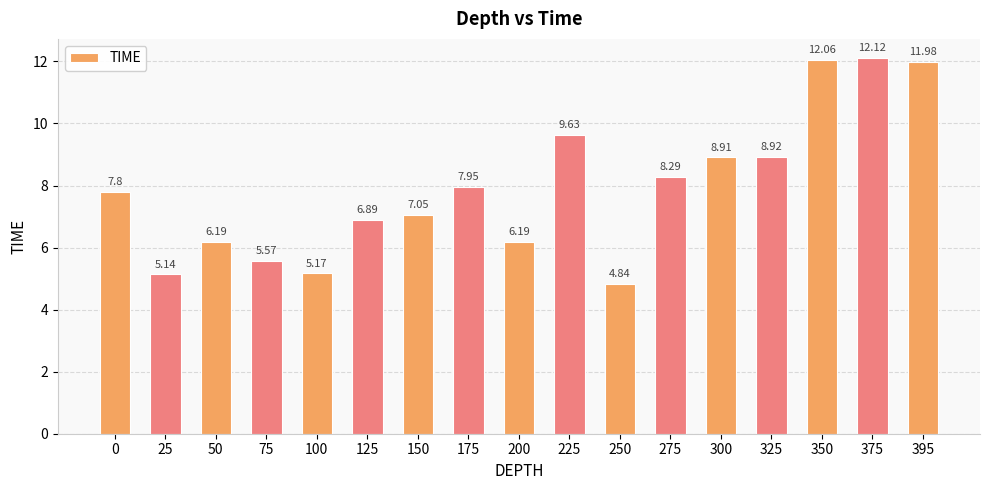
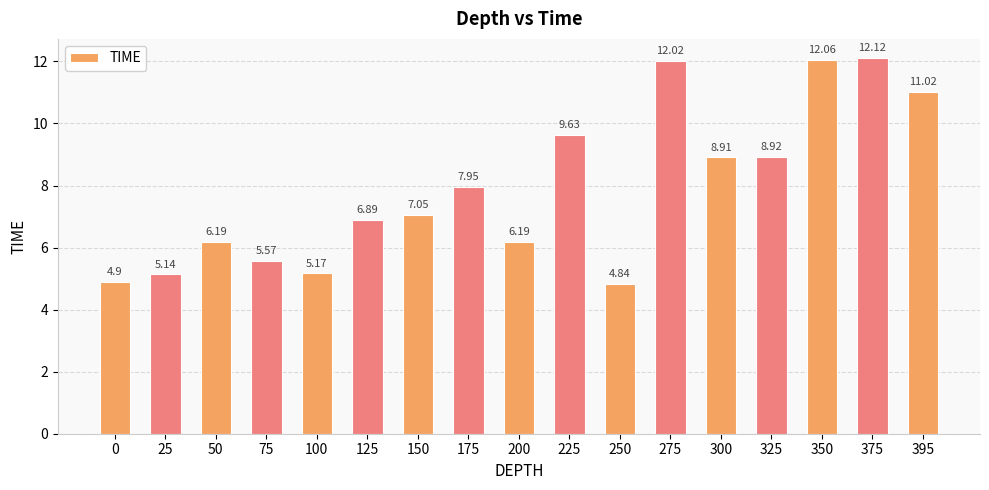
  {
-   "0": 7.8,
+   "0": 4.9,
    "25": 5.14,
    "50": 6.19,
    "75": 5.57,
    "100": 5.17,
    "125": 6.89,
    "150": 7.05,
    "175": 7.95,
    "200": 6.19,
    "225": 9.63,
    "250": 4.84,
-   "275": 8.29,
+   "275": 12.02,
    "300": 8.91,
    "325": 8.92,
    "350": 12.06,
    "375": 12.12,
-   "395": 11.98
+   "395": 11.02
  }
